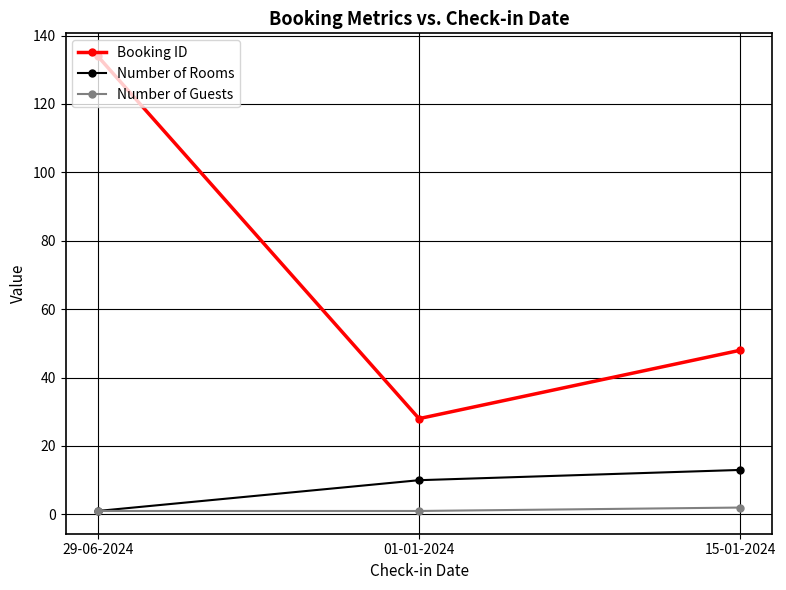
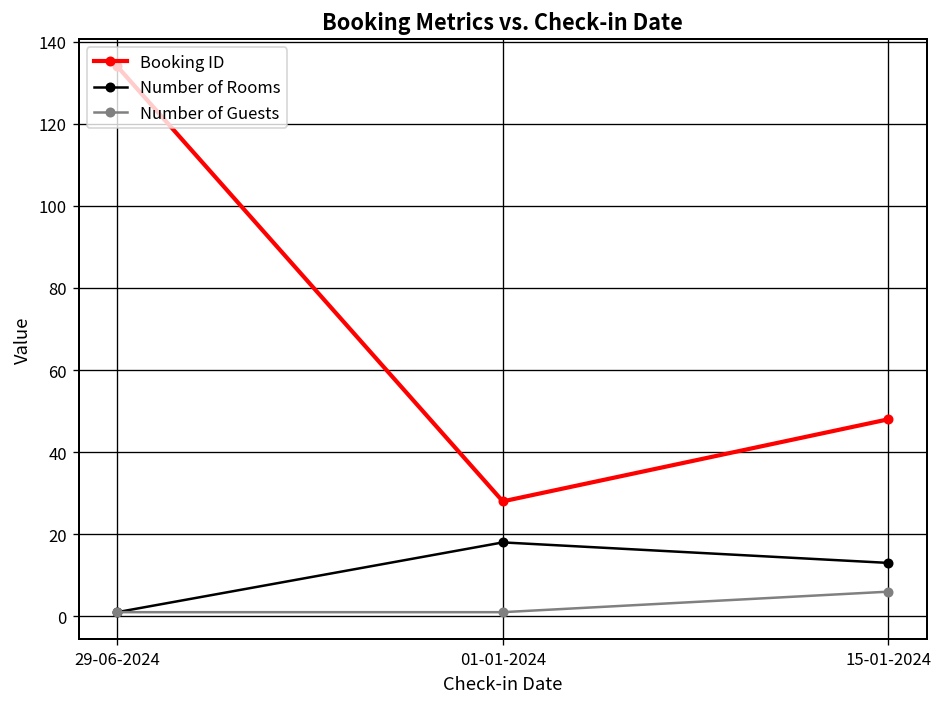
  {
    "Booking ID": {
      "01-01-2024": 28,
      "15-01-2024": 48
    },
    "Number of Rooms": {
-     "01-01-2024": 10,
+     "01-01-2024": 18,
      "15-01-2024": 13
    },
    "Number of Guests": {
      "01-01-2024": 1,
-     "15-01-2024": 2
+     "15-01-2024": 6
    }
  }
